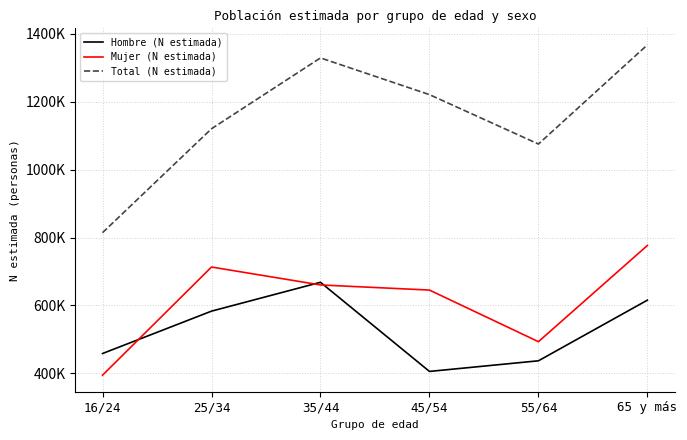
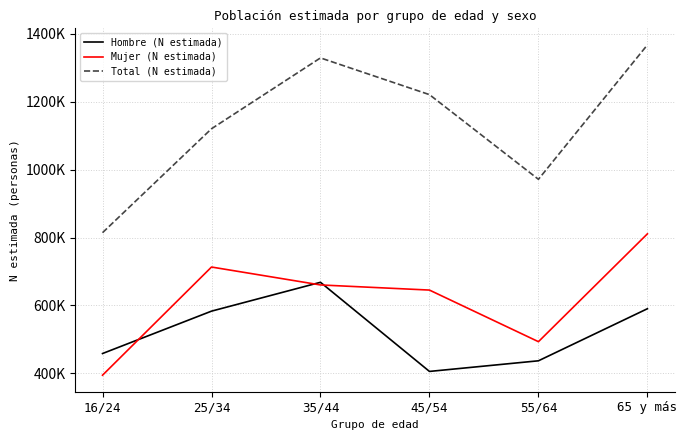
  {
    "Hombre (N estimada)": {
      "16/24": 460000,
      "25/34": 580000,
      "35/44": 670000,
      "45/54": 410000,
      "55/64": 440000,
-     "65 y más": 620000
+     "65 y más": 590000
    },
    "Mujer (N estimada)": {
      "16/24": 390000,
      "25/34": 710000,
      "35/44": 660000,
      "45/54": 650000,
      "55/64": 490000,
-     "65 y más": 780000
+     "65 y más": 810000
    },
    "Total (N estimada)": {
      "16/24": 810000,
      "25/34": 1120000,
      "35/44": 1330000,
      "45/54": 1220000,
-     "55/64": 1080000,
+     "55/64": 970000,
      "65 y más": 1370000
    }
  }
